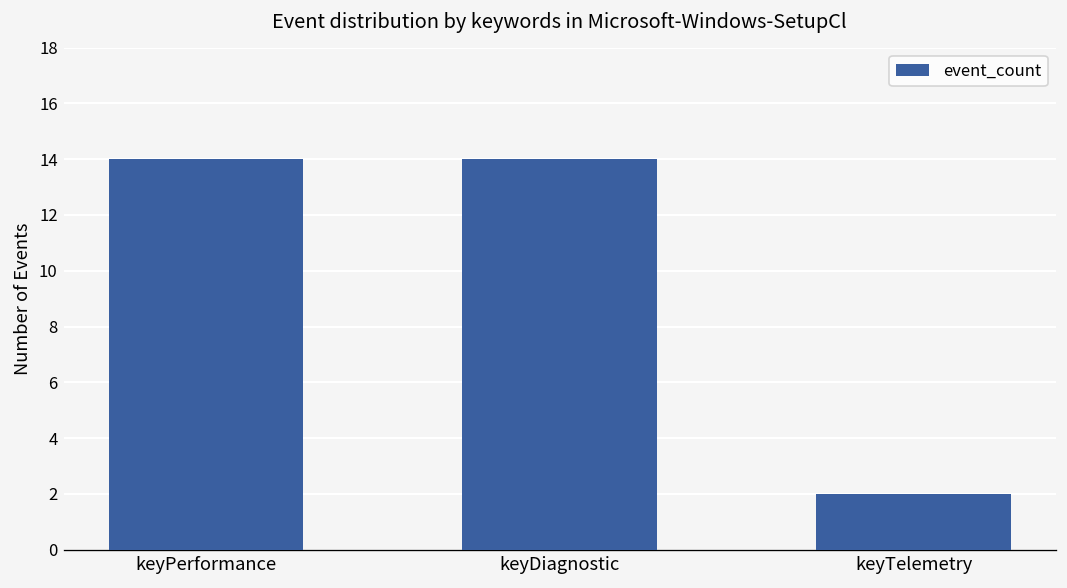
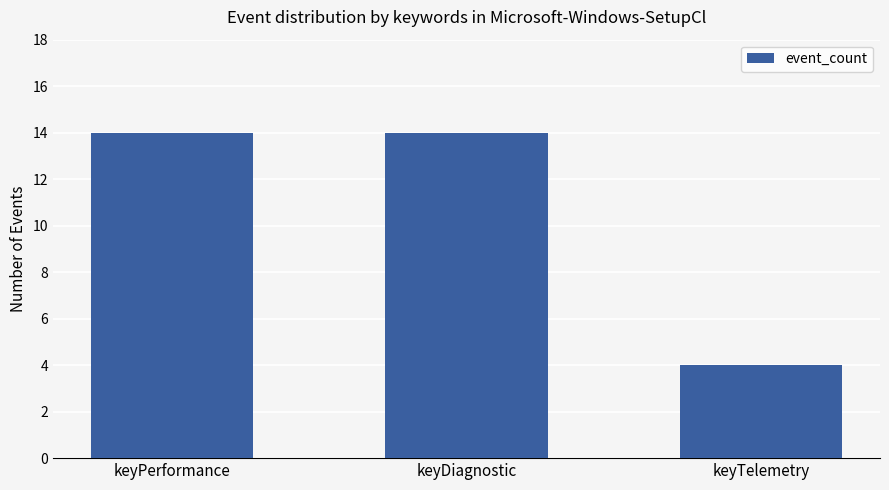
  {
    "keyPerformance": 14,
    "keyDiagnostic": 14,
-   "keyTelemetry": 2
+   "keyTelemetry": 4
  }
